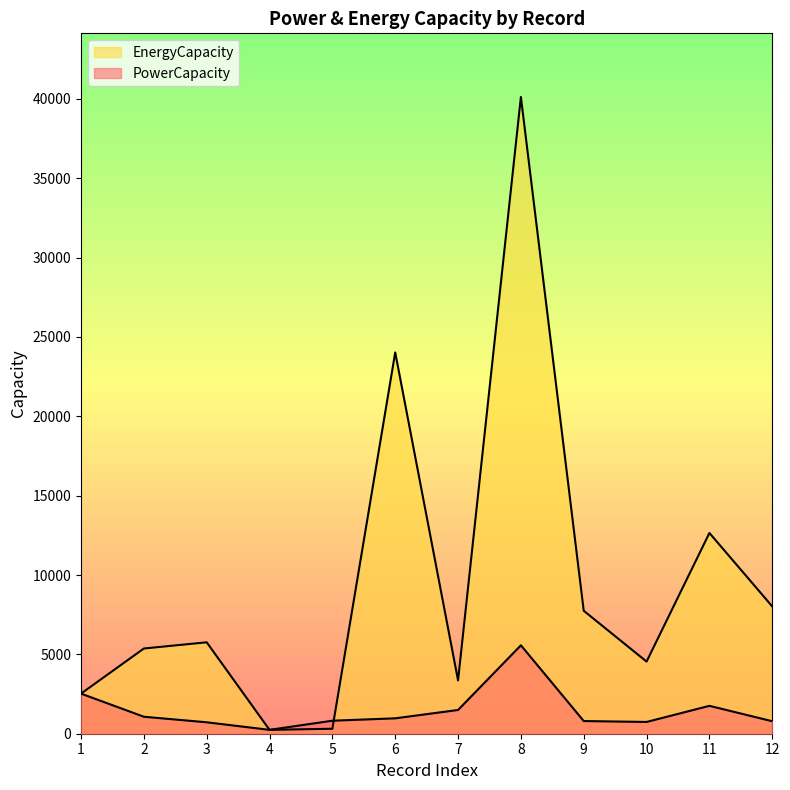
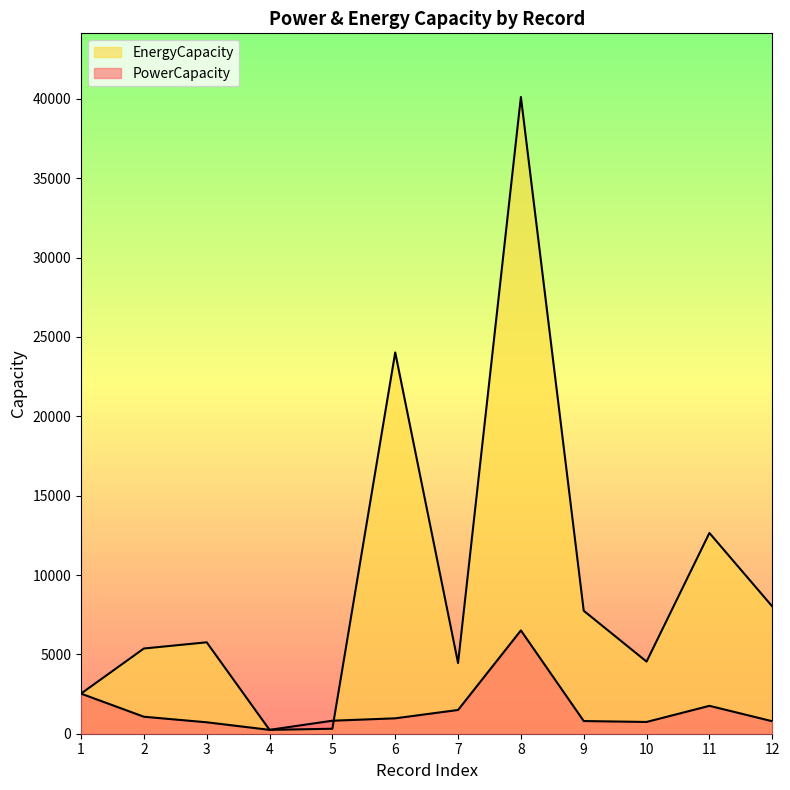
  {
    "EnergyCapacity": {
      "2": 5400,
      "3": 5800,
      "5": 300,
      "6": 24000,
-     "7": 3400,
+     "7": 4500,
      "8": 40100,
      "9": 7700,
      "10": 4500,
      "11": 12600,
      "12": 8000
    },
    "PowerCapacity": {
      "2": 1100,
      "3": 700,
      "5": 800,
      "6": 1000,
      "7": 1500,
-     "8": 5600,
+     "8": 6500,
      "9": 800,
      "10": 700,
      "11": 1800,
      "12": 800
    }
  }
